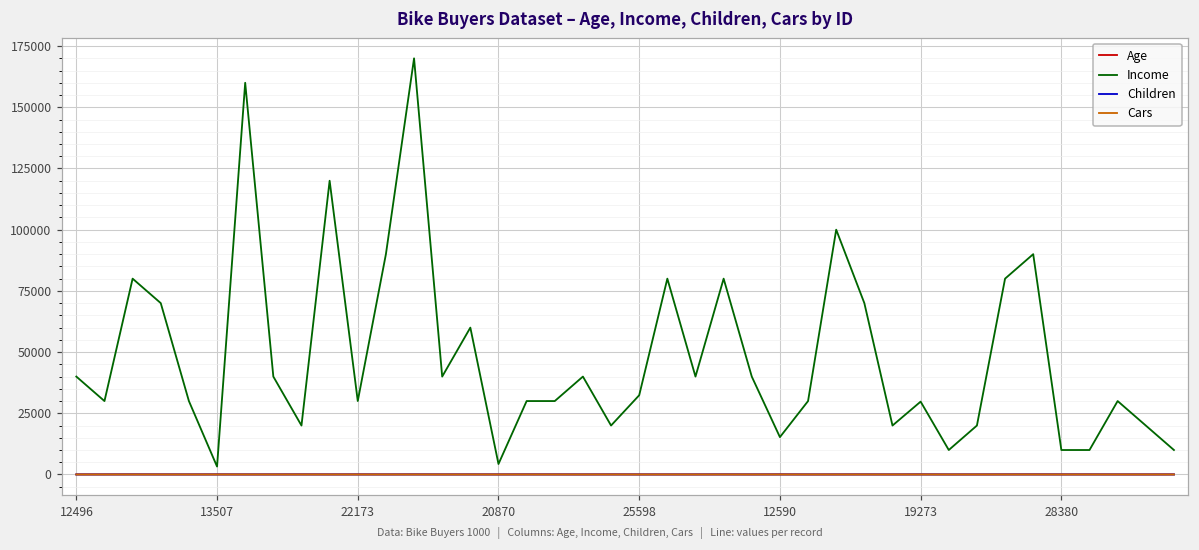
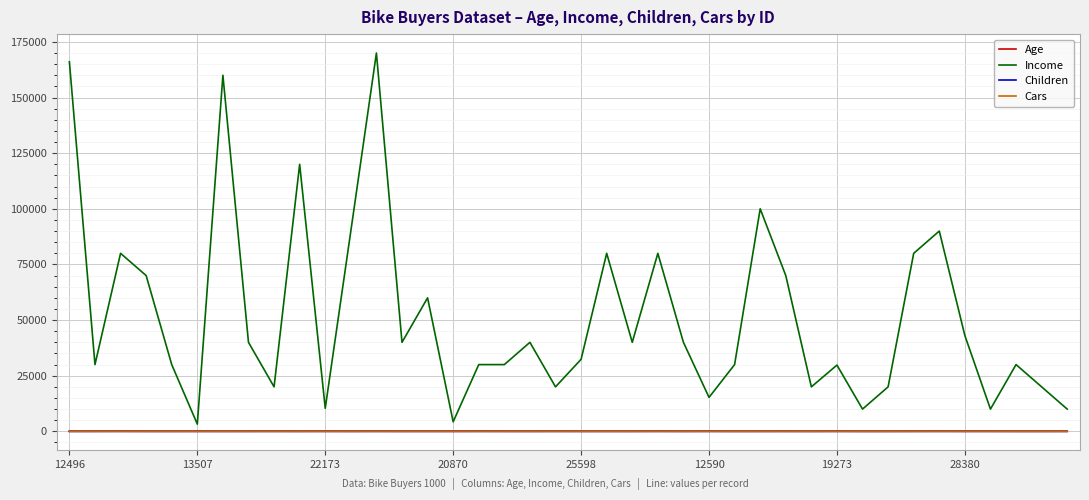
  {
    "Cars": {
      "12496": 0,
      "13507": 0,
      "22173": 0,
      "20870": 0,
      "25598": 0,
      "12590": 0,
      "19273": 0,
      "28380": 0
    },
    "Income": {
-     "12496": 40000,
+     "12496": 166000,
      "13507": 3000,
-     "22173": 30000,
+     "22173": 10000,
      "20870": 4000,
      "25598": 32000,
      "12590": 15000,
      "19273": 30000,
-     "28380": 10000
+     "28380": 43000
    }
  }
